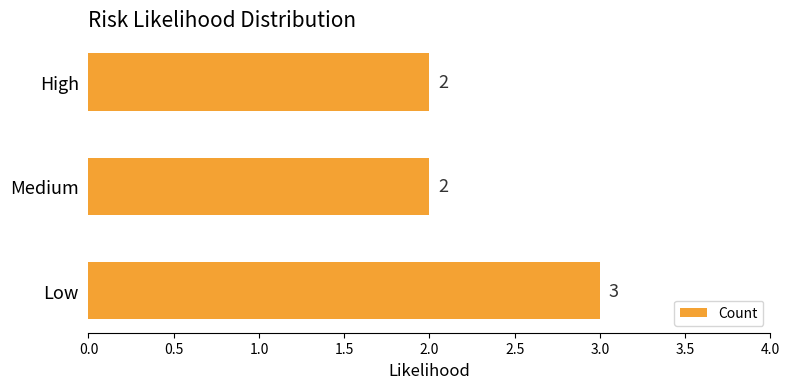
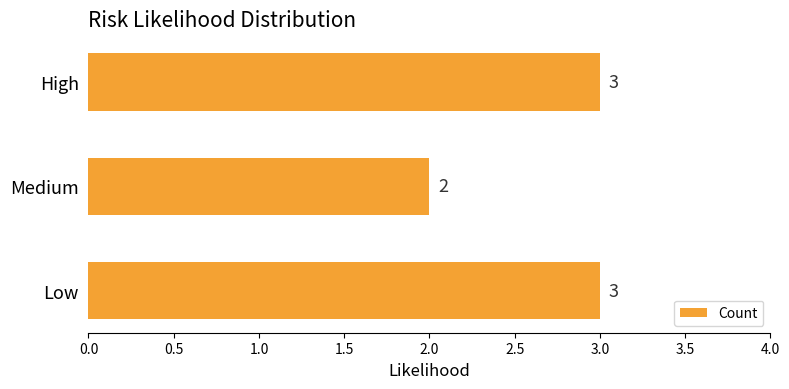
  {
-   "High": 2,
+   "High": 3,
    "Medium": 2,
    "Low": 3
  }
